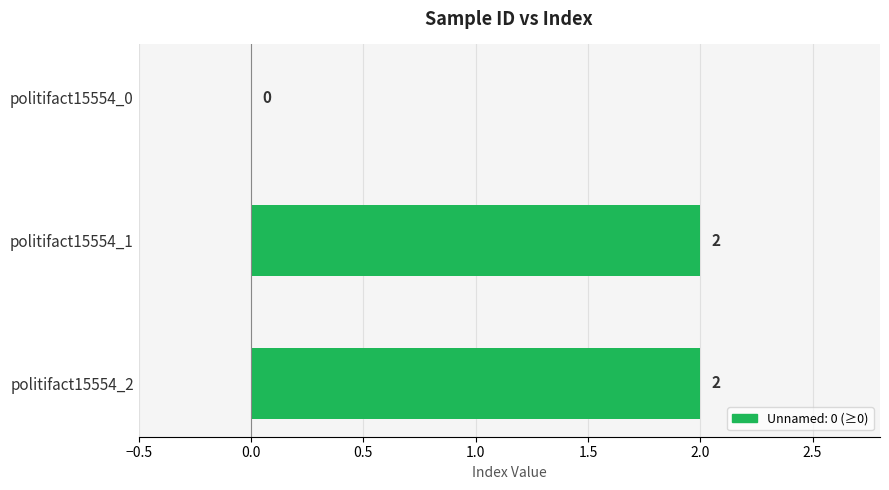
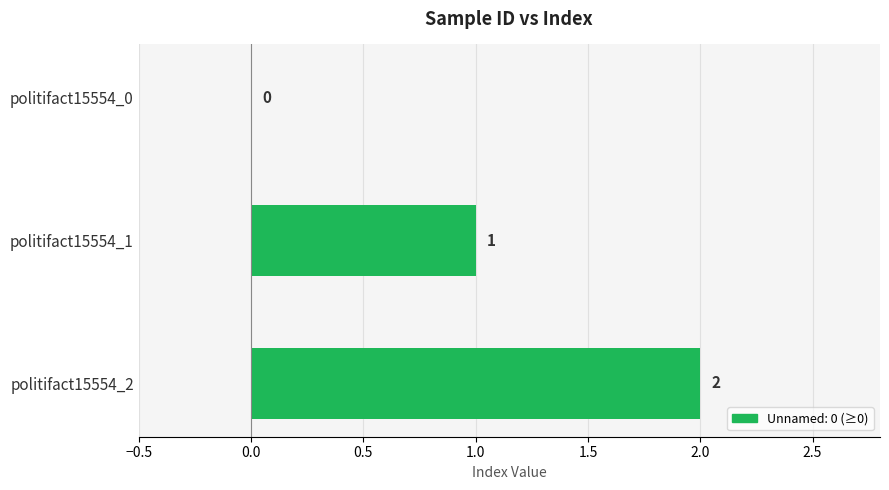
  {
    "politifact15554_0": 0,
-   "politifact15554_1": 2,
+   "politifact15554_1": 1,
    "politifact15554_2": 2
  }
